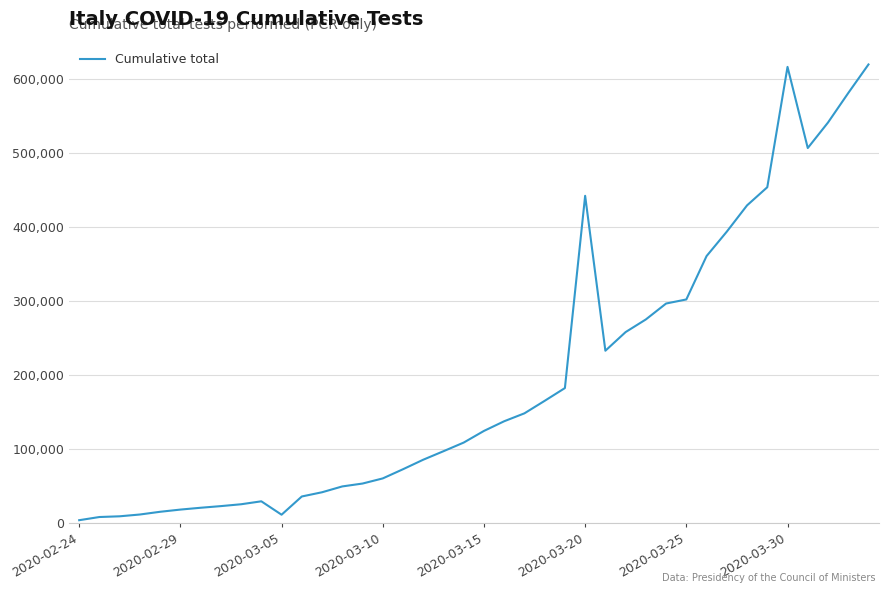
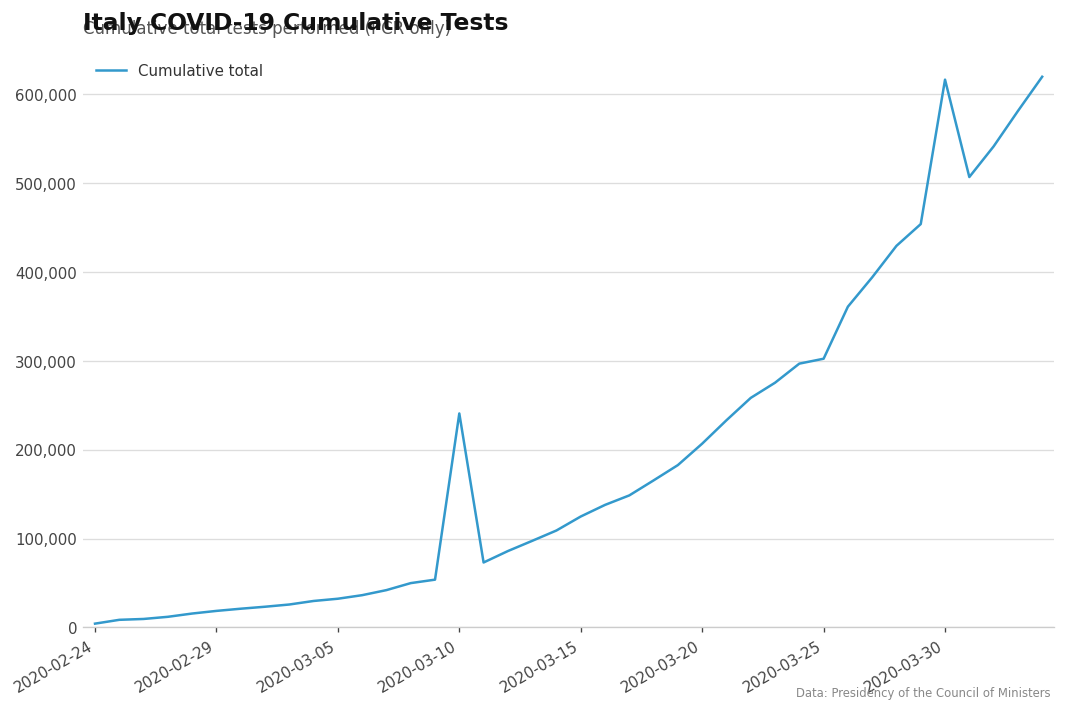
  {
    "2020-02-24": "0",
    "2020-02-29": "20,000",
-   "2020-03-05": "10,000",
-   "2020-03-10": "60,000",
+   "2020-03-05": "30,000",
+   "2020-03-10": "240,000",
    "2020-03-15": "120,000",
-   "2020-03-20": "440,000",
+   "2020-03-20": "210,000",
    "2020-03-25": "300,000",
    "2020-03-30": "620,000"
  }
